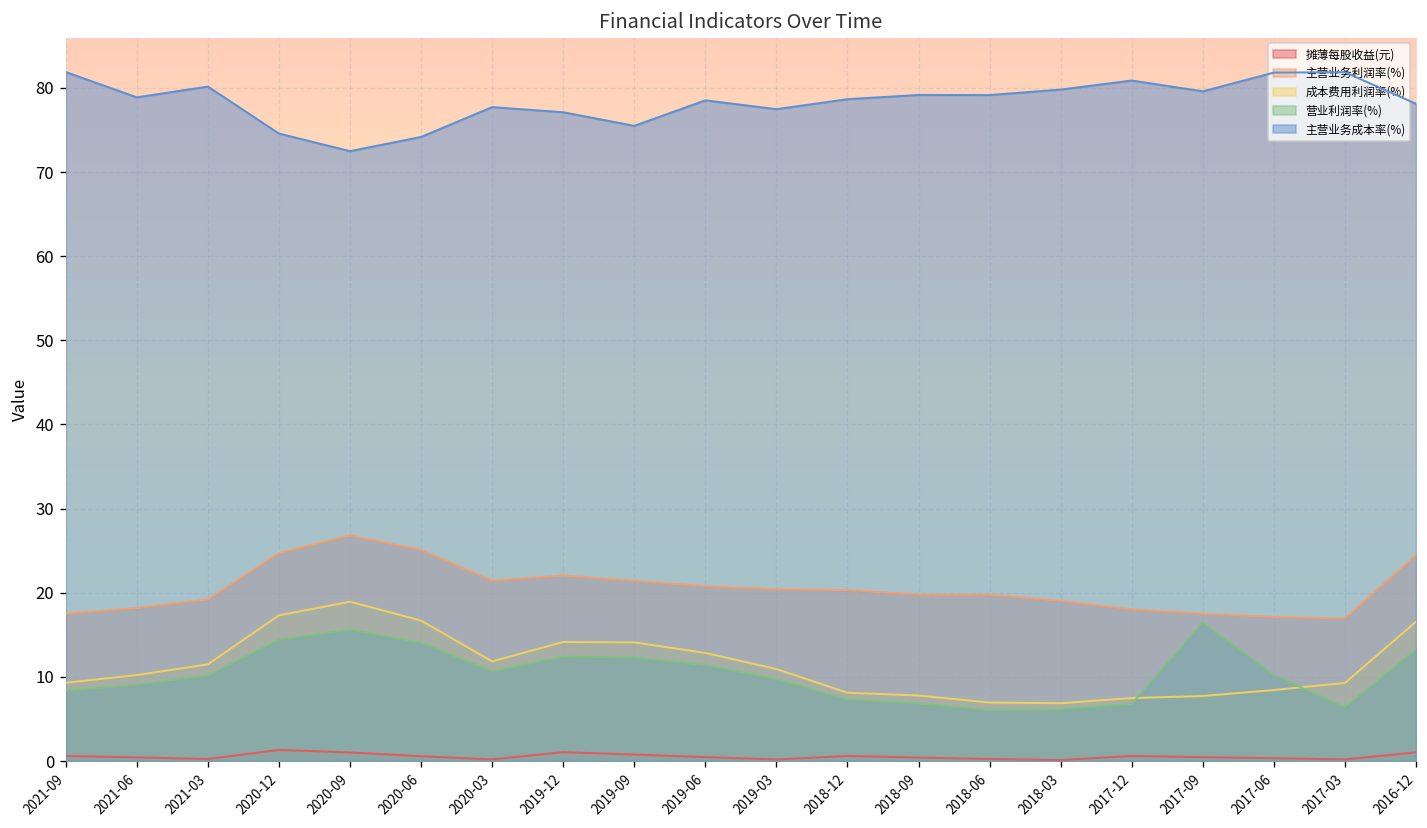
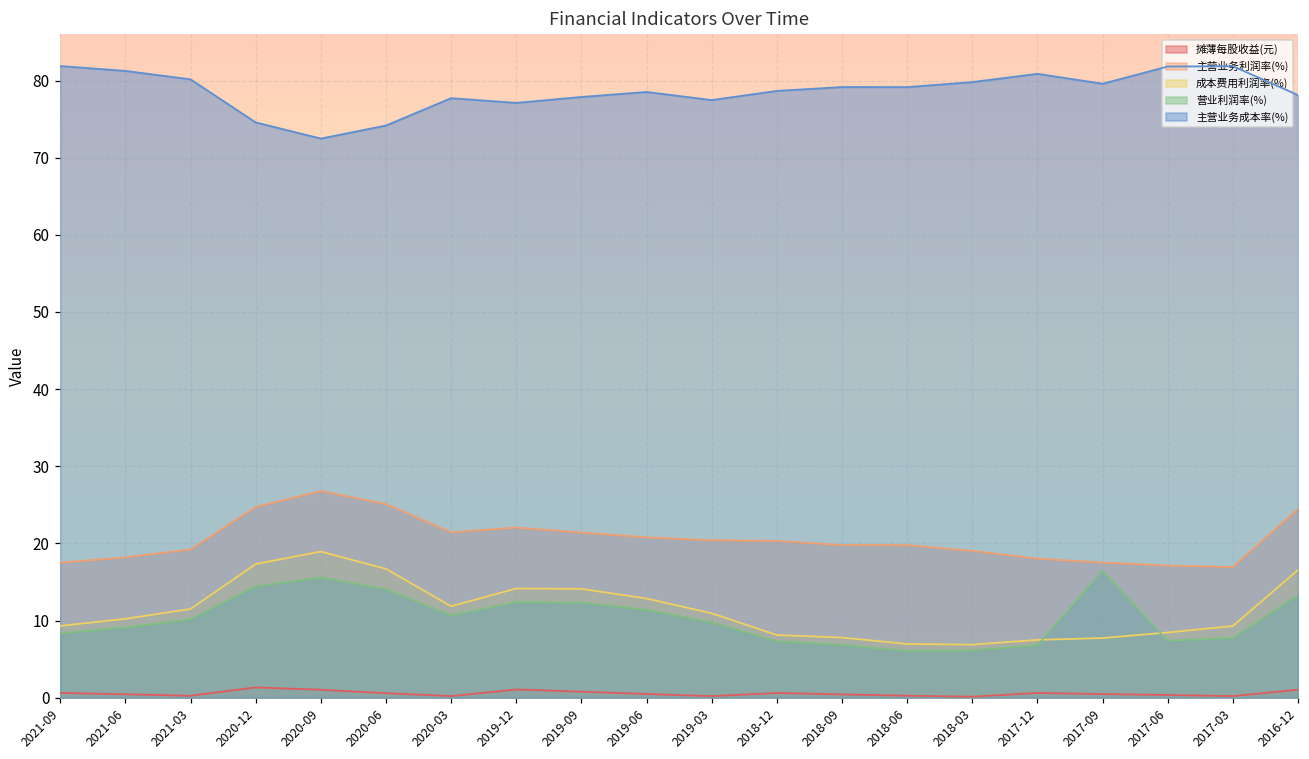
  {
    "营业利润率(%)": {
      "2021-09": 8,
      "2021-06": 9,
      "2021-03": 10,
      "2020-12": 14,
      "2020-09": 16,
      "2020-06": 14,
      "2020-03": 11,
      "2019-12": 12,
      "2019-09": 12,
      "2019-06": 11,
      "2019-03": 10,
      "2018-12": 7,
      "2018-09": 7,
      "2018-06": 6,
      "2018-03": 6,
      "2017-12": 7,
      "2017-09": 16,
-     "2017-06": 10,
-     "2017-03": 6,
+     "2017-06": 7,
+     "2017-03": 8,
      "2016-12": 13
    },
    "主营业务成本率(%)": {
      "2021-09": 82,
-     "2021-06": 79,
+     "2021-06": 81,
      "2021-03": 80,
      "2020-12": 75,
      "2020-09": 72,
      "2020-06": 74,
      "2020-03": 78,
      "2019-12": 77,
-     "2019-09": 75,
+     "2019-09": 78,
      "2019-06": 79,
      "2019-03": 77,
      "2018-12": 79,
      "2018-09": 79,
      "2018-06": 79,
      "2018-03": 80,
      "2017-12": 81,
      "2017-09": 80,
      "2016-12": 78
    }
  }
